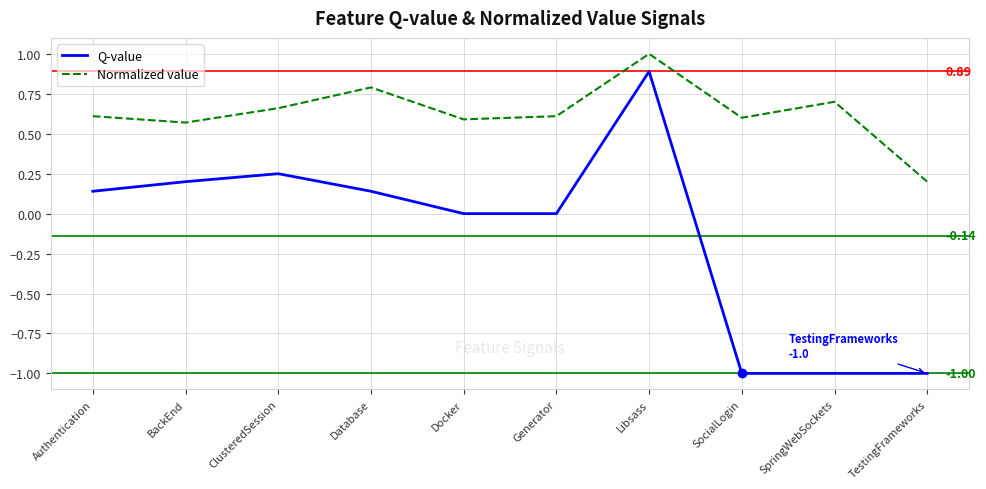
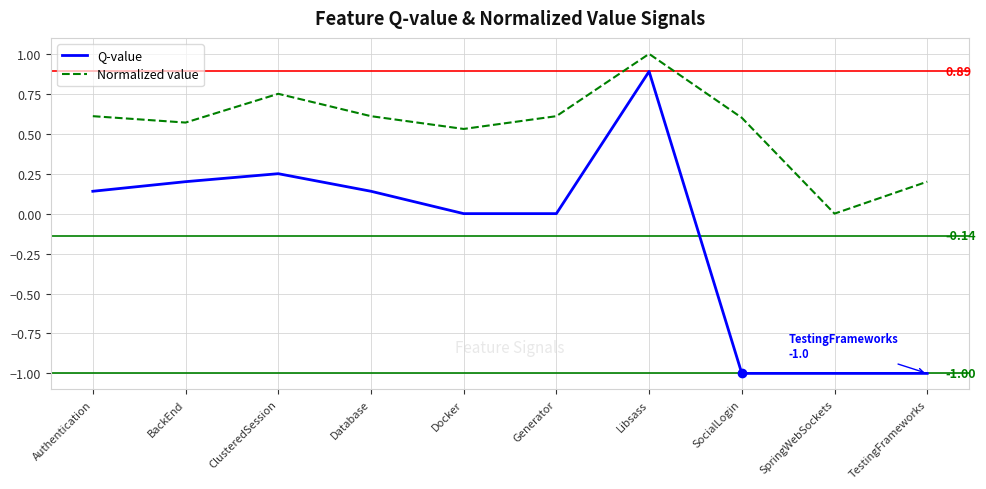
  {
    "Normalized value": {
      "Authentication": 0.61,
      "BackEnd": 0.57,
-     "ClusteredSession": 0.66,
-     "Database": 0.79,
-     "Docker": 0.59,
+     "ClusteredSession": 0.75,
+     "Database": 0.61,
+     "Docker": 0.53,
      "Generator": 0.61,
      "Libsass": 1.00,
      "SocialLogin": 0.60,
-     "SpringWebSockets": 0.7,
+     "SpringWebSockets": 0.0,
      "TestingFrameworks": 0.20
    }
  }
